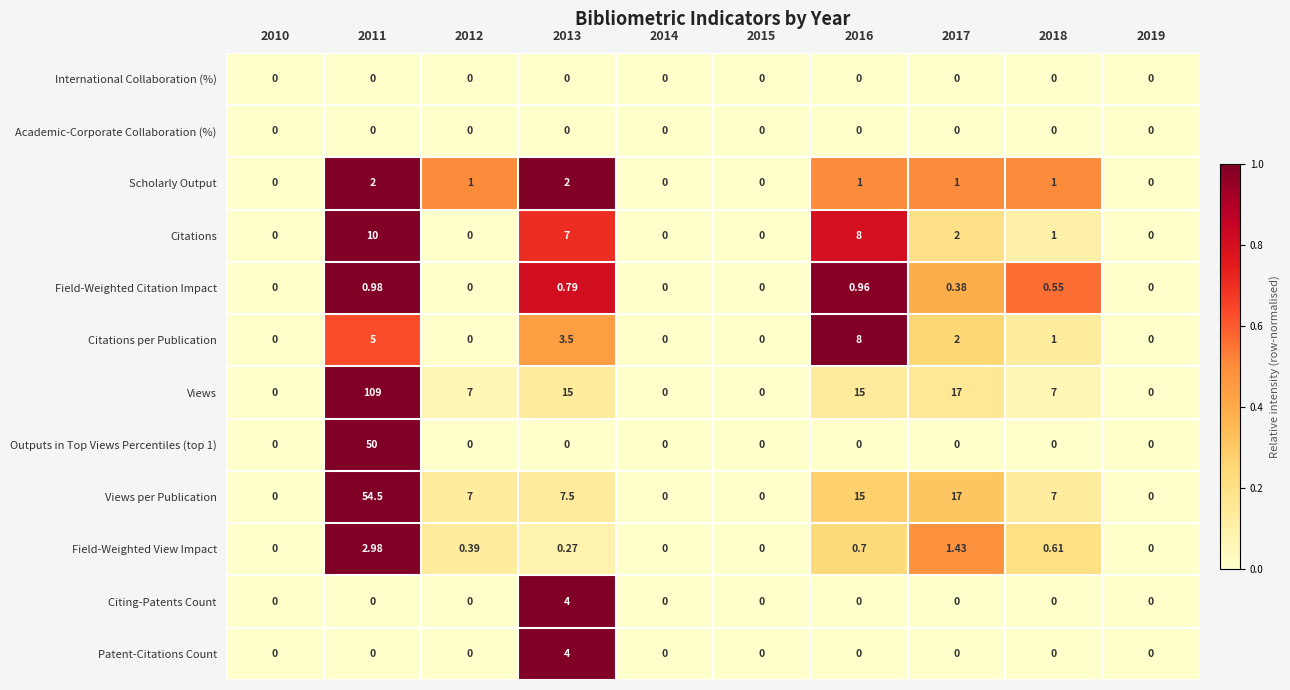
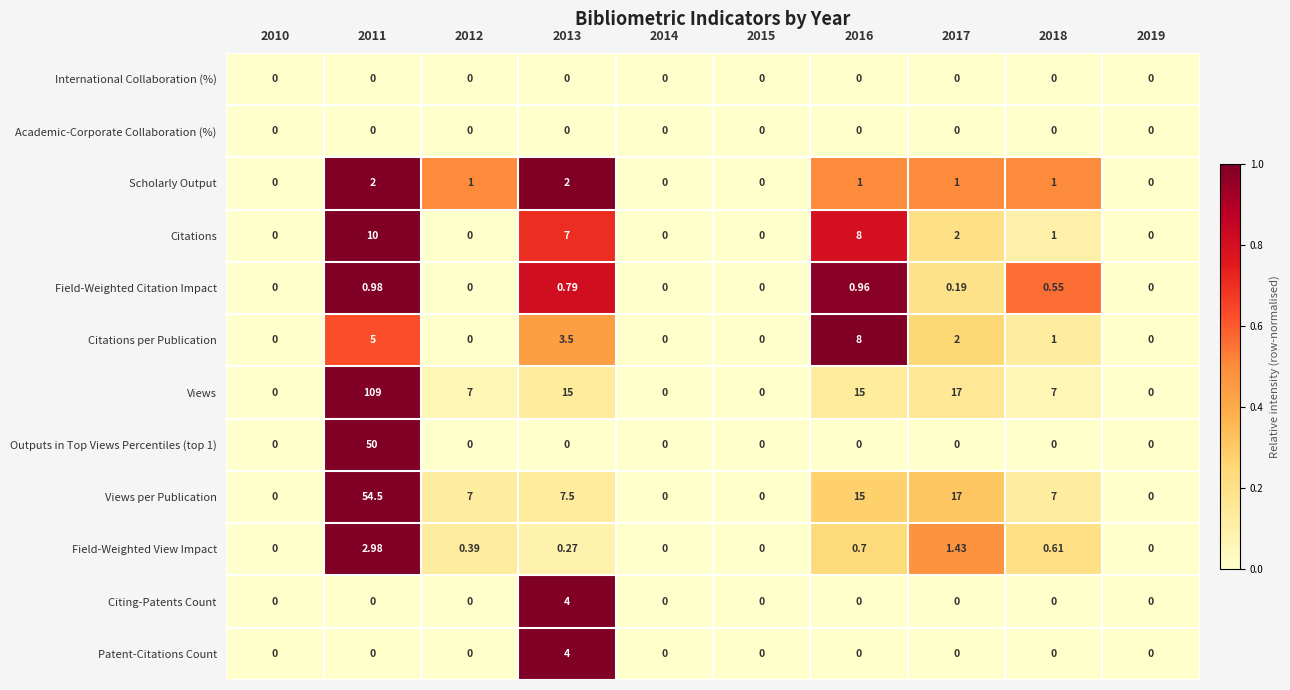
  {
    "International Collaboration (%)": {
      "2010": 0,
      "2011": 0,
      "2012": 0,
      "2013": 0,
      "2014": 0,
      "2015": 0,
      "2016": 0,
      "2017": 0,
      "2018": 0,
      "2019": 0
    },
    "Academic-Corporate Collaboration (%)": {
      "2010": 0,
      "2011": 0,
      "2012": 0,
      "2013": 0,
      "2014": 0,
      "2015": 0,
      "2016": 0,
      "2017": 0,
      "2018": 0,
      "2019": 0
    },
    "Scholarly Output": {
      "2010": 0,
      "2011": 2,
      "2012": 1,
      "2013": 2,
      "2014": 0,
      "2015": 0,
      "2016": 1,
      "2017": 1,
      "2018": 1,
      "2019": 0
    },
    "Citations": {
      "2010": 0,
      "2011": 10,
      "2012": 0,
      "2013": 7,
      "2014": 0,
      "2015": 0,
      "2016": 8,
      "2017": 2,
      "2018": 1,
      "2019": 0
    },
    "Field-Weighted Citation Impact": {
      "2010": 0,
      "2011": 0.98,
      "2012": 0,
      "2013": 0.79,
      "2014": 0,
      "2015": 0,
      "2016": 0.96,
-     "2017": 0.38,
+     "2017": 0.19,
      "2018": 0.55,
      "2019": 0
    },
    "Citations per Publication": {
      "2010": 0,
      "2011": 5,
      "2012": 0,
      "2013": 3.5,
      "2014": 0,
      "2015": 0,
      "2016": 8,
      "2017": 2,
      "2018": 1,
      "2019": 0
    },
    "Views": {
      "2010": 0,
      "2011": 109,
      "2012": 7,
      "2013": 15,
      "2014": 0,
      "2015": 0,
      "2016": 15,
      "2017": 17,
      "2018": 7,
      "2019": 0
    },
    "Outputs in Top Views Percentiles (top 1)": {
      "2010": 0,
      "2011": 50,
      "2012": 0,
      "2013": 0,
      "2014": 0,
      "2015": 0,
      "2016": 0,
      "2017": 0,
      "2018": 0,
      "2019": 0
    },
    "Views per Publication": {
      "2010": 0,
      "2011": 54.5,
      "2012": 7,
      "2013": 7.5,
      "2014": 0,
      "2015": 0,
      "2016": 15,
      "2017": 17,
      "2018": 7,
      "2019": 0
    },
    "Field-Weighted View Impact": {
      "2010": 0,
      "2011": 2.98,
      "2012": 0.39,
      "2013": 0.27,
      "2014": 0,
      "2015": 0,
      "2016": 0.7,
      "2017": 1.43,
      "2018": 0.61,
      "2019": 0
    },
    "Citing-Patents Count": {
      "2010": 0,
      "2011": 0,
      "2012": 0,
      "2013": 4,
      "2014": 0,
      "2015": 0,
      "2016": 0,
      "2017": 0,
      "2018": 0,
      "2019": 0
    },
    "Patent-Citations Count": {
      "2010": 0,
      "2011": 0,
      "2012": 0,
      "2013": 4,
      "2014": 0,
      "2015": 0,
      "2016": 0,
      "2017": 0,
      "2018": 0,
      "2019": 0
    }
  }
